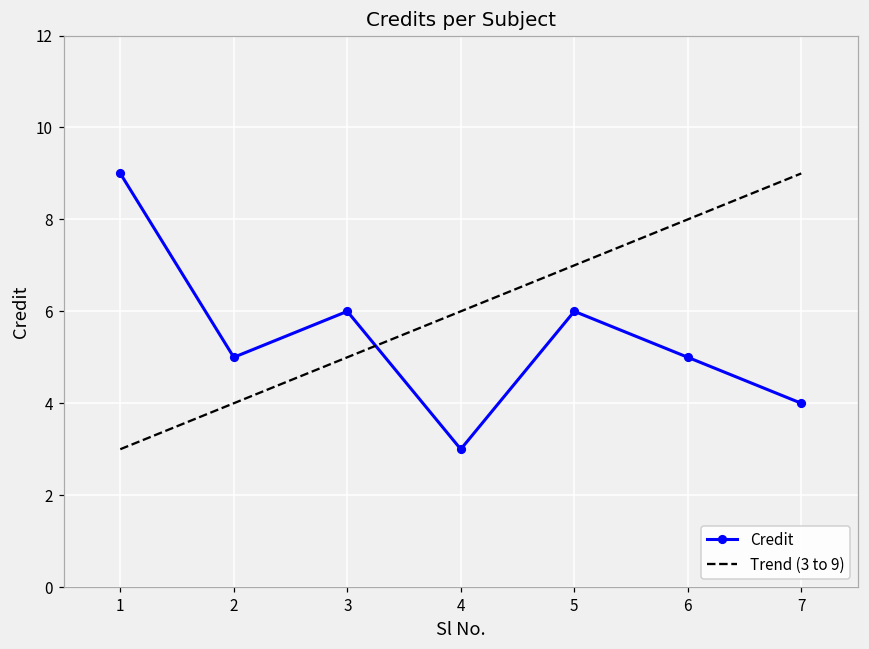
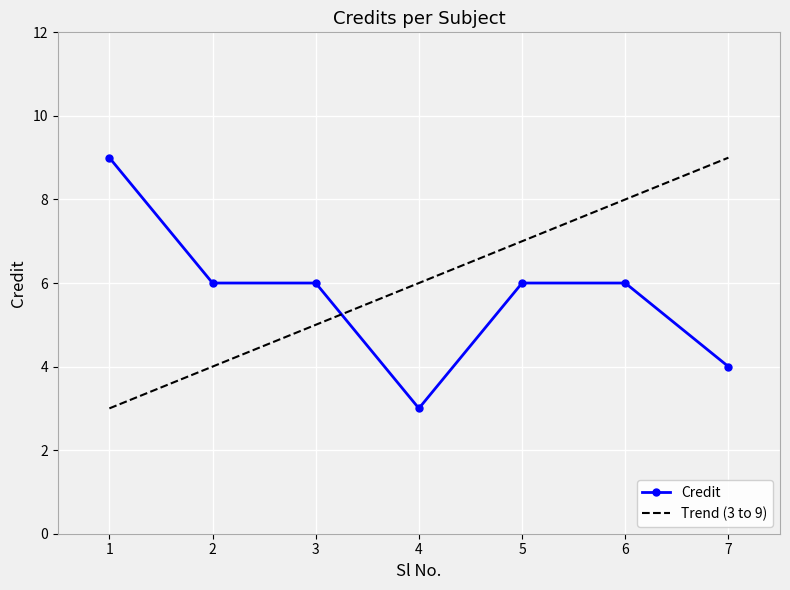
  {
    "Credit": {
      "1": 9,
-     "2": 5,
+     "2": 6,
      "3": 6,
      "4": 3,
      "5": 6,
-     "6": 5,
+     "6": 6,
      "7": 4
    },
    "Trend (3 to 9)": {
      "1": 3,
      "7": 9
    }
  }
